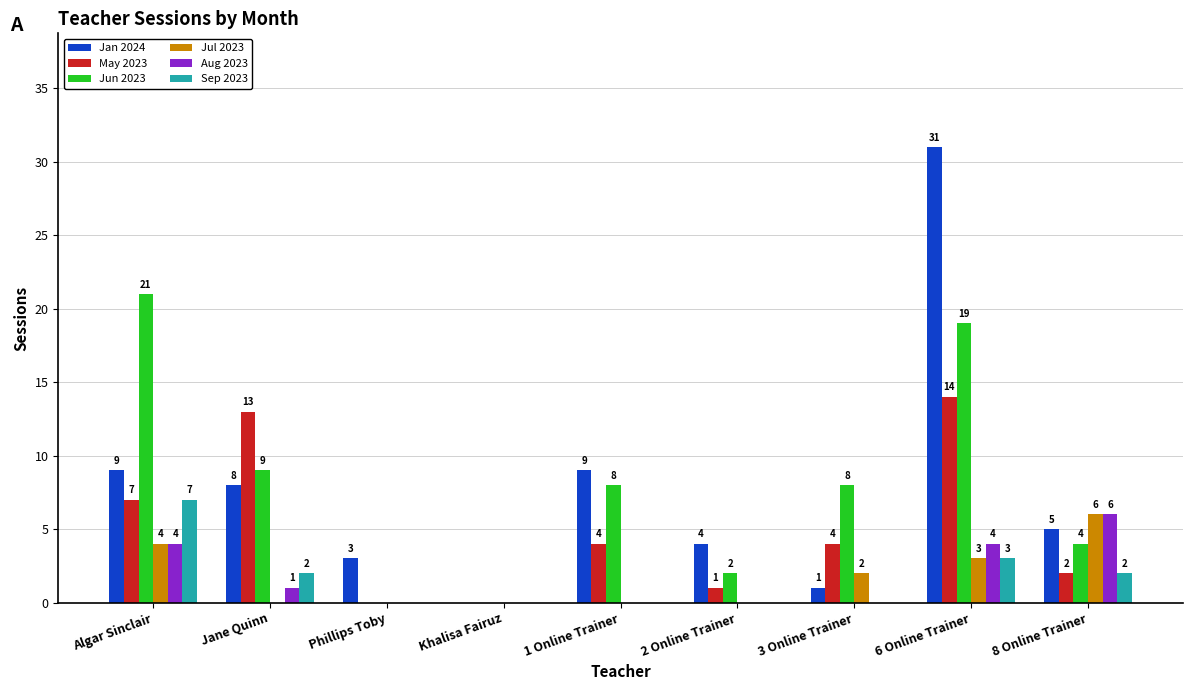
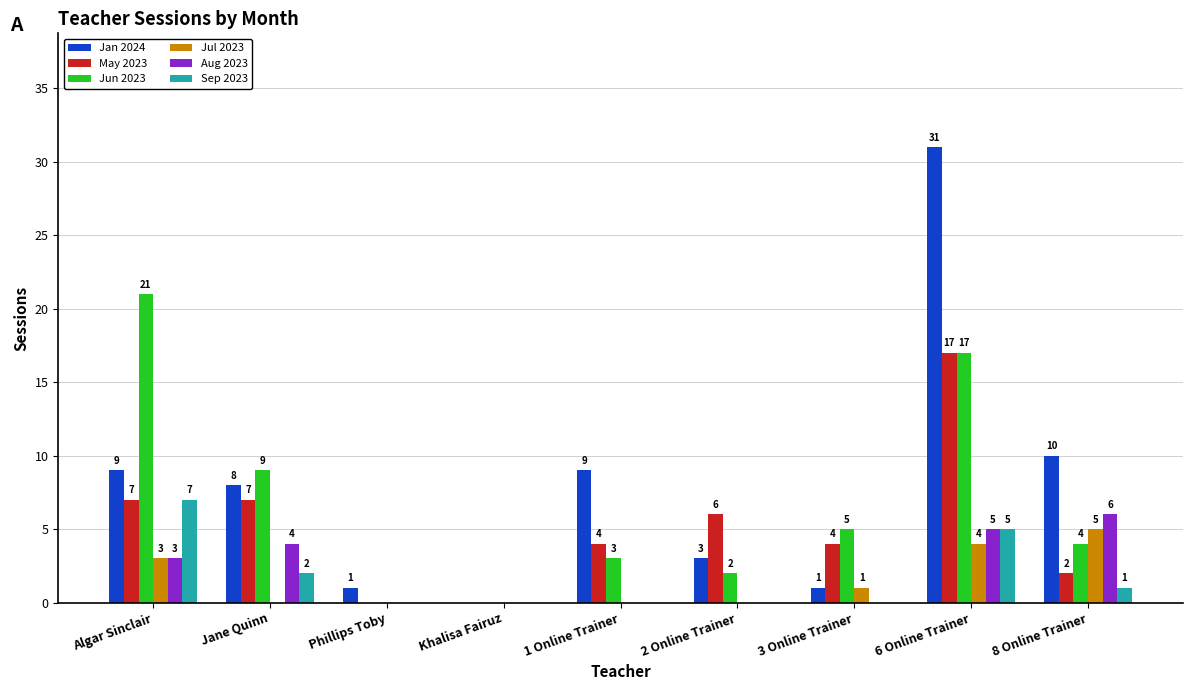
  {
    "Jan 2024": {
      "Algar Sinclair": 9,
      "Jane Quinn": 8,
-     "Phillips Toby": 3,
+     "Phillips Toby": 1,
      "1 Online Trainer": 9,
-     "2 Online Trainer": 4,
+     "2 Online Trainer": 3,
      "3 Online Trainer": 1,
      "6 Online Trainer": 31,
-     "8 Online Trainer": 5
+     "8 Online Trainer": 10
    },
    "May 2023": {
      "Algar Sinclair": 7,
-     "Jane Quinn": 13,
+     "Jane Quinn": 7,
      "1 Online Trainer": 4,
-     "2 Online Trainer": 1,
+     "2 Online Trainer": 6,
      "3 Online Trainer": 4,
-     "6 Online Trainer": 14,
+     "6 Online Trainer": 17,
      "8 Online Trainer": 2
    },
    "Jun 2023": {
      "Algar Sinclair": 21,
      "Jane Quinn": 9,
-     "1 Online Trainer": 8,
+     "1 Online Trainer": 3,
      "2 Online Trainer": 2,
-     "3 Online Trainer": 8,
-     "6 Online Trainer": 19,
+     "3 Online Trainer": 5,
+     "6 Online Trainer": 17,
      "8 Online Trainer": 4
    },
    "Jul 2023": {
-     "Algar Sinclair": 4,
-     "3 Online Trainer": 2,
-     "6 Online Trainer": 3,
-     "8 Online Trainer": 6
+     "Algar Sinclair": 3,
+     "3 Online Trainer": 1,
+     "6 Online Trainer": 4,
+     "8 Online Trainer": 5
    },
    "Aug 2023": {
-     "Algar Sinclair": 4,
-     "Jane Quinn": 1,
-     "6 Online Trainer": 4,
+     "Algar Sinclair": 3,
+     "Jane Quinn": 4,
+     "6 Online Trainer": 5,
      "8 Online Trainer": 6
    },
    "Sep 2023": {
      "Algar Sinclair": 7,
      "Jane Quinn": 2,
-     "6 Online Trainer": 3,
-     "8 Online Trainer": 2
+     "6 Online Trainer": 5,
+     "8 Online Trainer": 1
    }
  }
